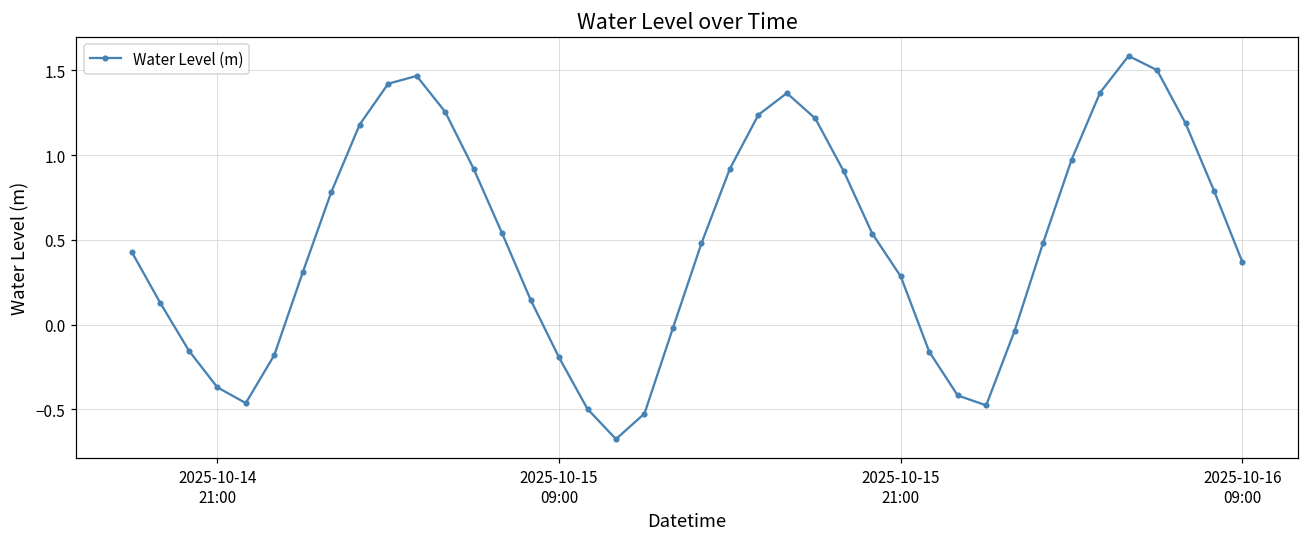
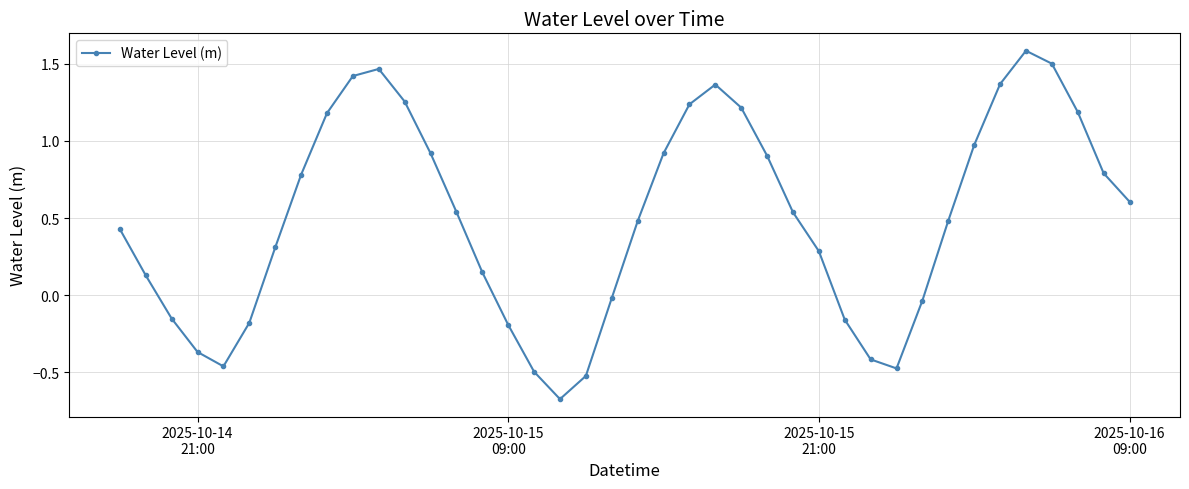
  {
    "2025-10-14 21:00": -0.37,
    "2025-10-15 09:00": -0.19,
    "2025-10-15 21:00": 0.28,
-   "2025-10-16 09:00": 0.37
+   "2025-10-16 09:00": 0.61
  }
